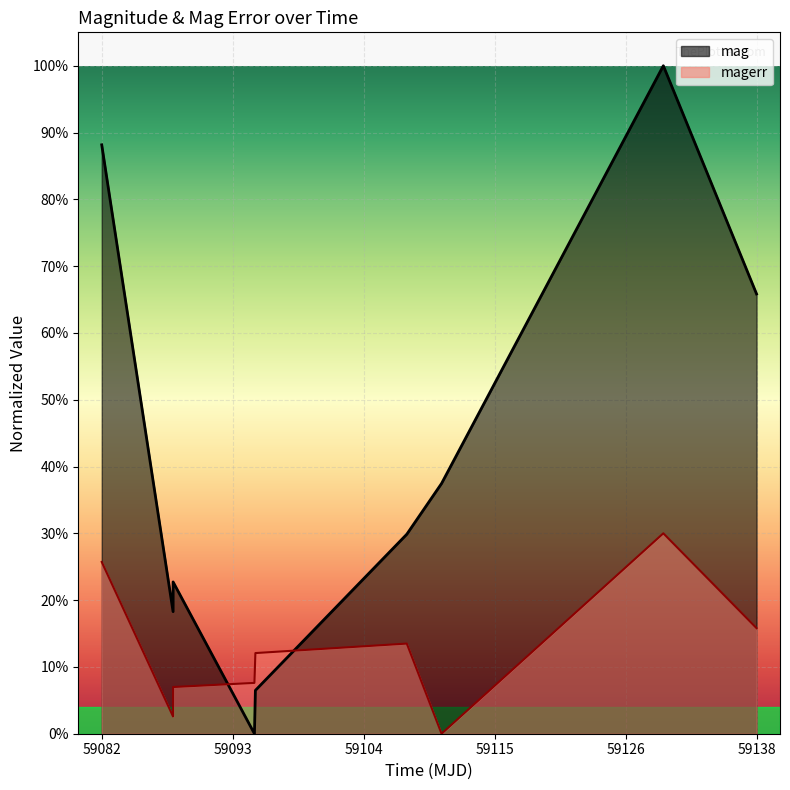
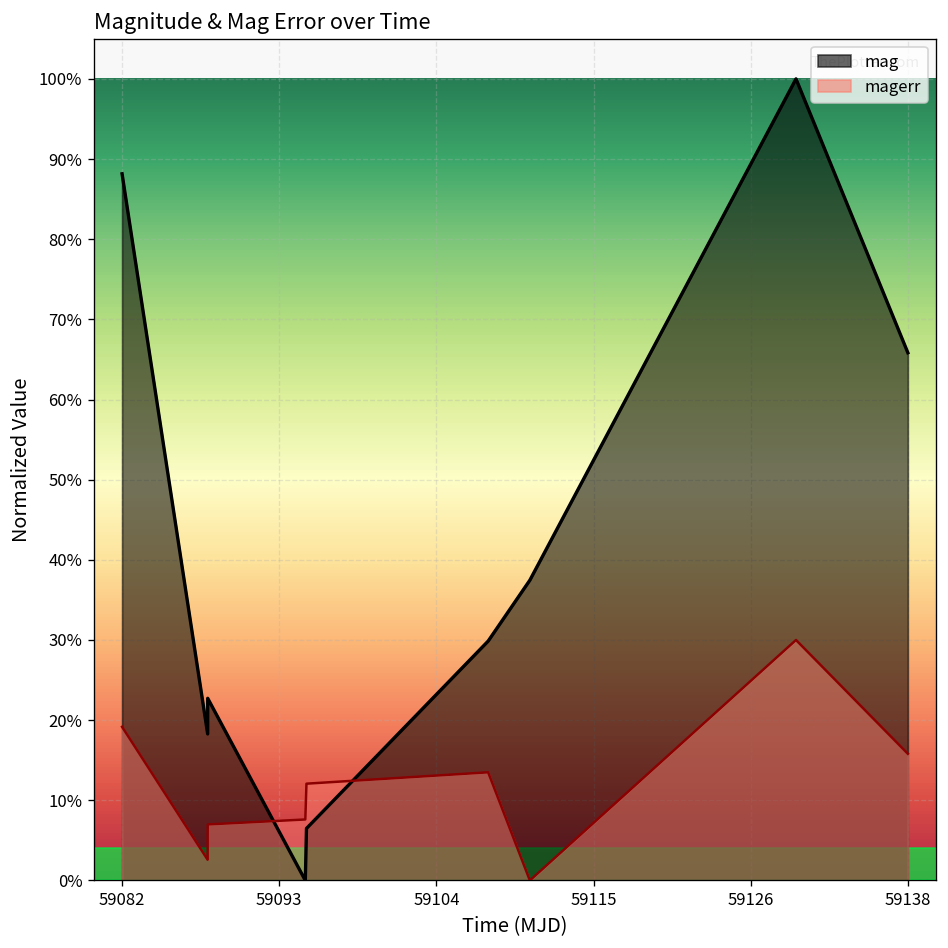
  {
    "mag": {
      "59082": "88%",
      "59138": "66%"
    },
    "magerr": {
-     "59082": "26%",
+     "59082": "19%",
      "59138": "16%"
    }
  }
